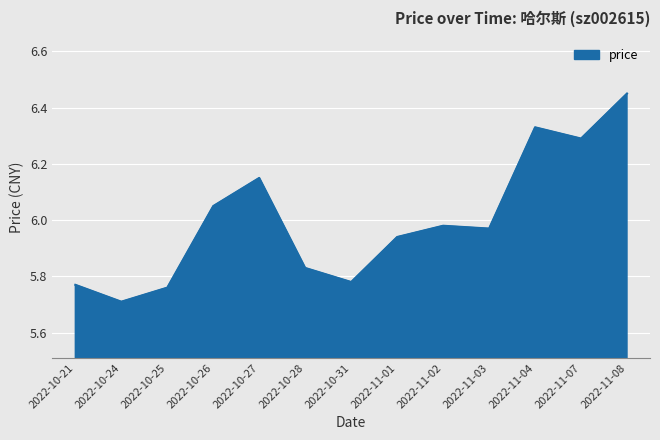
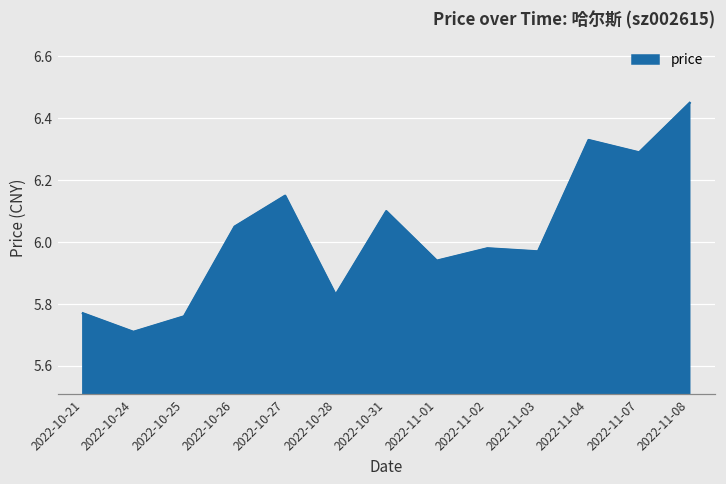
  {
    "2022-10-21": 5.77,
    "2022-10-24": 5.71,
    "2022-10-25": 5.76,
    "2022-10-26": 6.05,
    "2022-10-27": 6.15,
    "2022-10-28": 5.83,
-   "2022-10-31": 5.78,
+   "2022-10-31": 6.10,
    "2022-11-01": 5.94,
    "2022-11-02": 5.98,
    "2022-11-03": 5.97,
    "2022-11-04": 6.33,
    "2022-11-07": 6.29,
    "2022-11-08": 6.45
  }
